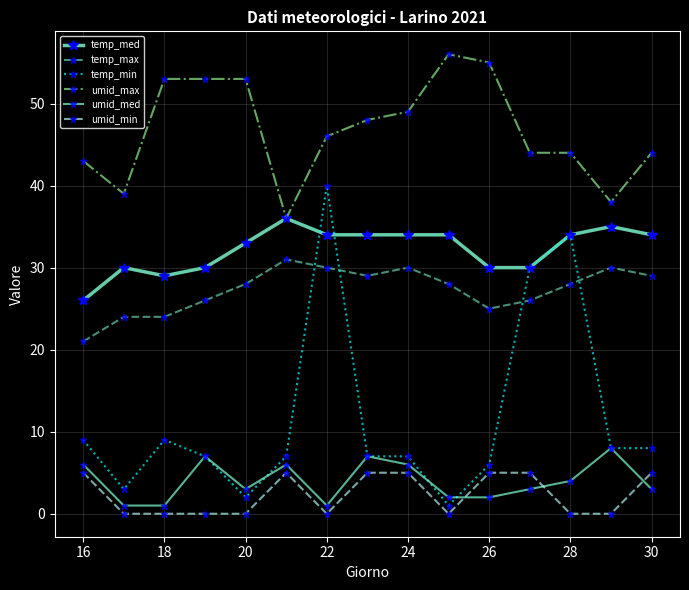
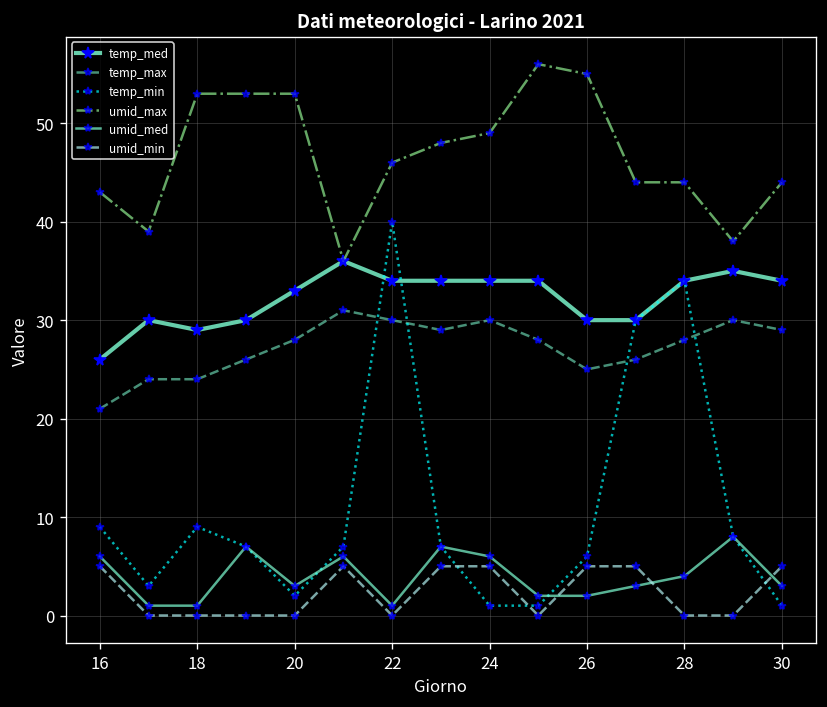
  {
    "temp_min": {
      "16": 9,
      "18": 9,
      "20": 2,
      "22": 40,
-     "24": 7,
+     "24": 1,
      "26": 6,
-     "30": 8
+     "30": 1
    }
  }
